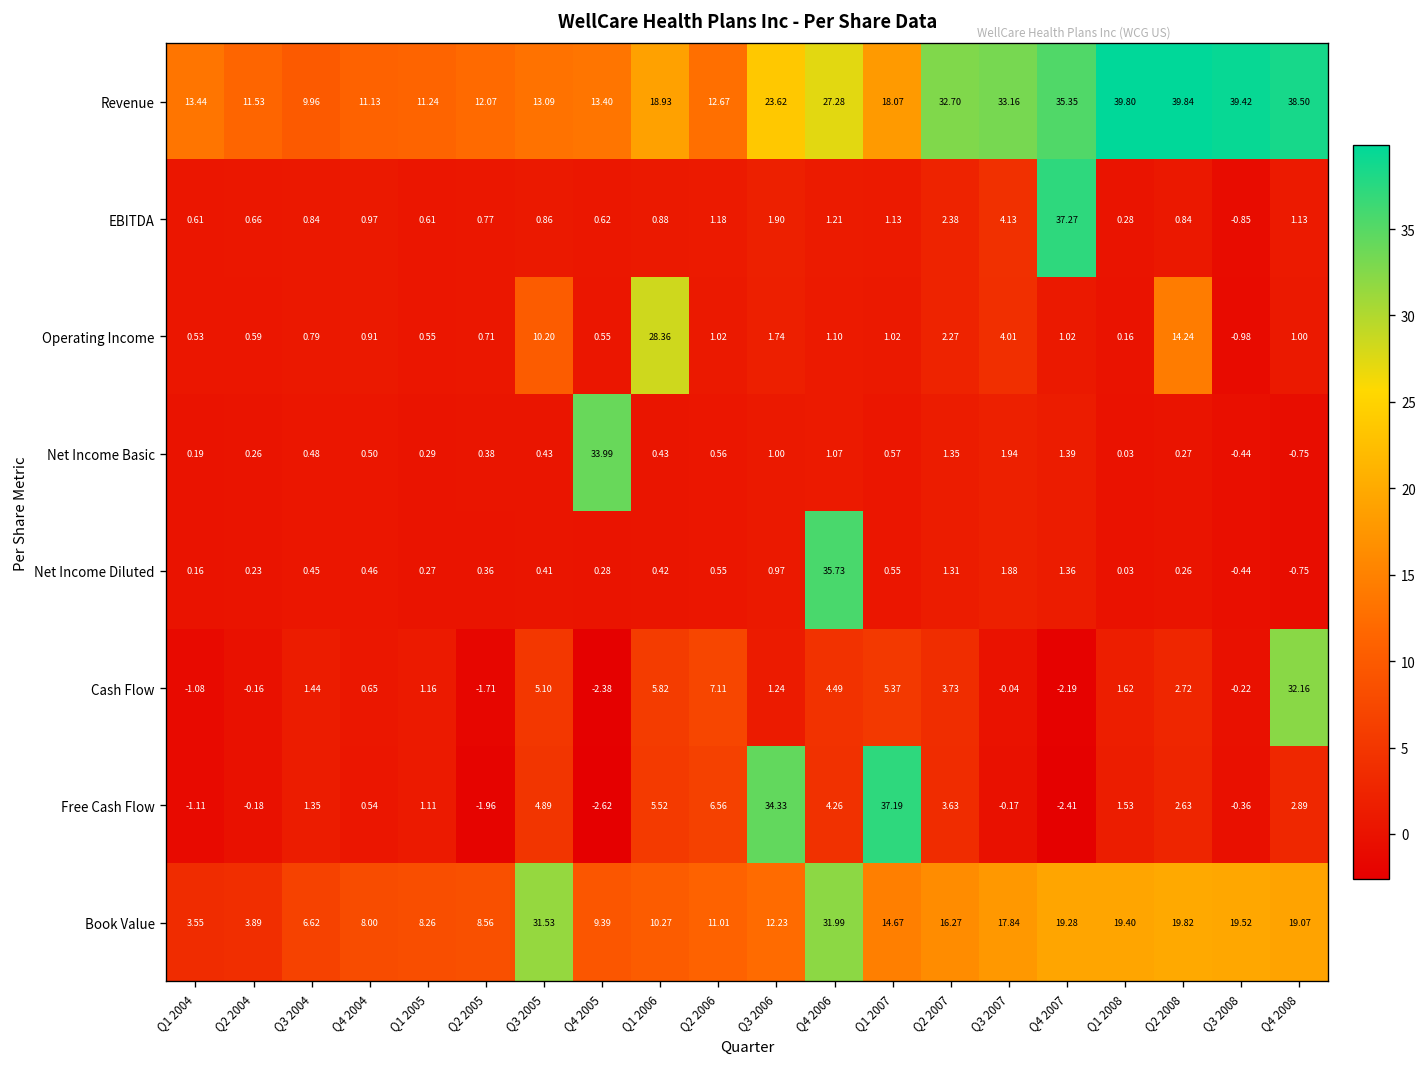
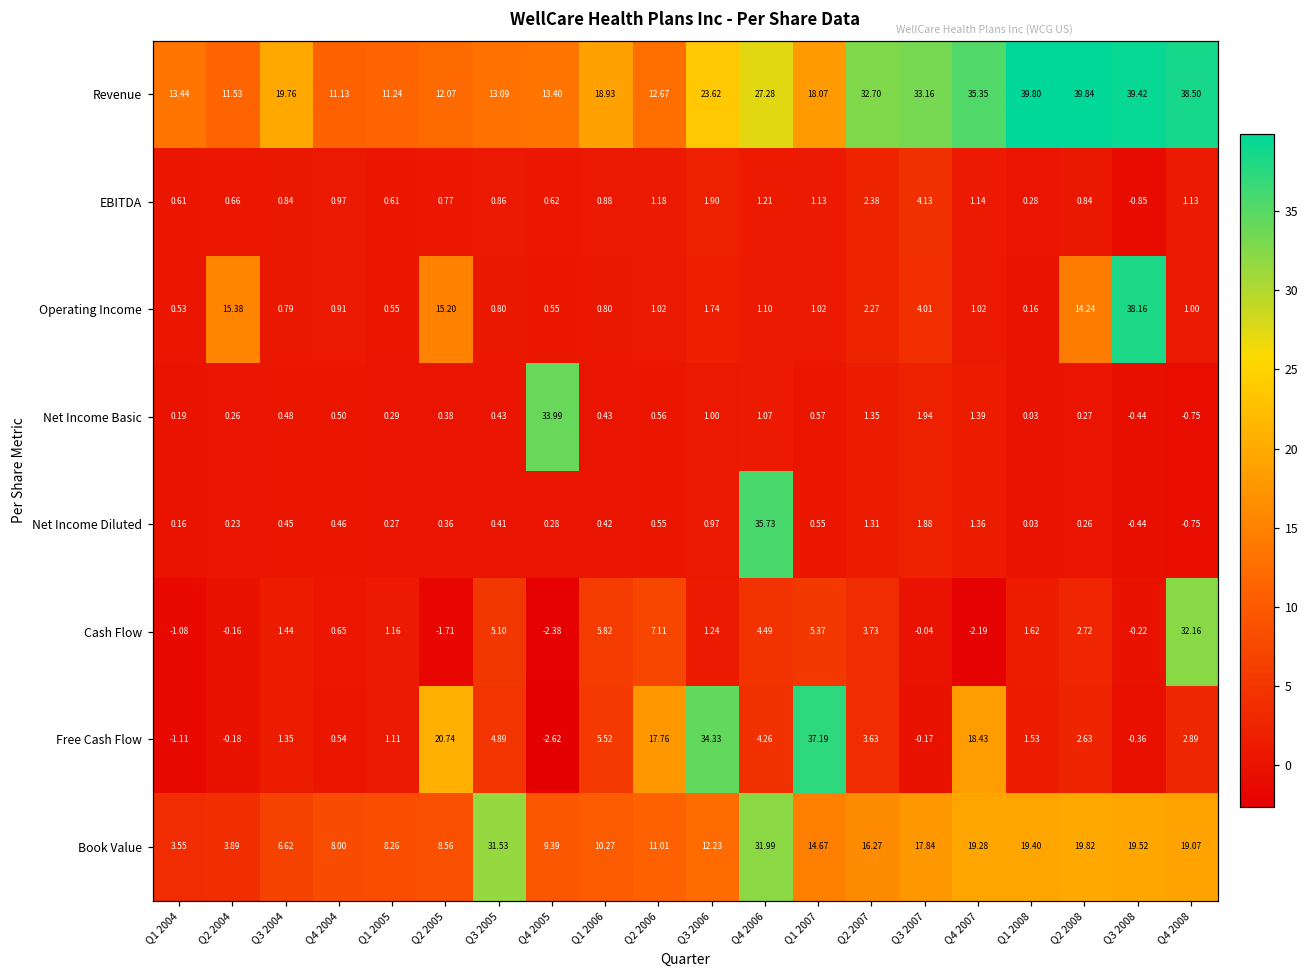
  {
    "Revenue": {
      "Q1 2004": 13.44,
      "Q2 2004": 11.53,
-     "Q3 2004": 9.96,
+     "Q3 2004": 19.76,
      "Q4 2004": 11.13,
      "Q1 2005": 11.24,
      "Q2 2005": 12.07,
      "Q3 2005": 13.09,
      "Q4 2005": 13.40,
      "Q1 2006": 18.93,
      "Q2 2006": 12.67,
      "Q3 2006": 23.62,
      "Q4 2006": 27.28,
      "Q1 2007": 18.07,
      "Q2 2007": 32.70,
      "Q3 2007": 33.16,
      "Q4 2007": 35.35,
      "Q1 2008": 39.80,
      "Q2 2008": 39.84,
      "Q3 2008": 39.42,
      "Q4 2008": 38.50
    },
    "EBITDA": {
      "Q1 2004": 0.61,
      "Q2 2004": 0.66,
      "Q3 2004": 0.84,
      "Q4 2004": 0.97,
      "Q1 2005": 0.61,
      "Q2 2005": 0.77,
      "Q3 2005": 0.86,
      "Q4 2005": 0.62,
      "Q1 2006": 0.88,
      "Q2 2006": 1.18,
      "Q3 2006": 1.90,
      "Q4 2006": 1.21,
      "Q1 2007": 1.13,
      "Q2 2007": 2.38,
      "Q3 2007": 4.13,
-     "Q4 2007": 37.27,
+     "Q4 2007": 1.14,
      "Q1 2008": 0.28,
      "Q2 2008": 0.84,
      "Q3 2008": -0.85,
      "Q4 2008": 1.13
    },
    "Operating Income": {
      "Q1 2004": 0.53,
-     "Q2 2004": 0.59,
+     "Q2 2004": 15.38,
      "Q3 2004": 0.79,
      "Q4 2004": 0.91,
      "Q1 2005": 0.55,
-     "Q2 2005": 0.71,
-     "Q3 2005": 10.20,
+     "Q2 2005": 15.20,
+     "Q3 2005": 0.80,
      "Q4 2005": 0.55,
-     "Q1 2006": 28.36,
+     "Q1 2006": 0.80,
      "Q2 2006": 1.02,
      "Q3 2006": 1.74,
      "Q4 2006": 1.10,
      "Q1 2007": 1.02,
      "Q2 2007": 2.27,
      "Q3 2007": 4.01,
      "Q4 2007": 1.02,
      "Q1 2008": 0.16,
      "Q2 2008": 14.24,
-     "Q3 2008": -0.98,
+     "Q3 2008": 38.16,
      "Q4 2008": 1.00
    },
    "Net Income Basic": {
      "Q1 2004": 0.19,
      "Q2 2004": 0.26,
      "Q3 2004": 0.48,
      "Q4 2004": 0.50,
      "Q1 2005": 0.29,
      "Q2 2005": 0.38,
      "Q3 2005": 0.43,
      "Q4 2005": 33.99,
      "Q1 2006": 0.43,
      "Q2 2006": 0.56,
      "Q3 2006": 1.00,
      "Q4 2006": 1.07,
      "Q1 2007": 0.57,
      "Q2 2007": 1.35,
      "Q3 2007": 1.94,
      "Q4 2007": 1.39,
      "Q1 2008": 0.03,
      "Q2 2008": 0.27,
      "Q3 2008": -0.44,
      "Q4 2008": -0.75
    },
    "Net Income Diluted": {
      "Q1 2004": 0.16,
      "Q2 2004": 0.23,
      "Q3 2004": 0.45,
      "Q4 2004": 0.46,
      "Q1 2005": 0.27,
      "Q2 2005": 0.36,
      "Q3 2005": 0.41,
      "Q4 2005": 0.28,
      "Q1 2006": 0.42,
      "Q2 2006": 0.55,
      "Q3 2006": 0.97,
      "Q4 2006": 35.73,
      "Q1 2007": 0.55,
      "Q2 2007": 1.31,
      "Q3 2007": 1.88,
      "Q4 2007": 1.36,
      "Q1 2008": 0.03,
      "Q2 2008": 0.26,
      "Q3 2008": -0.44,
      "Q4 2008": -0.75
    },
    "Cash Flow": {
      "Q1 2004": -1.08,
      "Q2 2004": -0.16,
      "Q3 2004": 1.44,
      "Q4 2004": 0.65,
      "Q1 2005": 1.16,
      "Q2 2005": -1.71,
      "Q3 2005": 5.10,
      "Q4 2005": -2.38,
      "Q1 2006": 5.82,
      "Q2 2006": 7.11,
      "Q3 2006": 1.24,
      "Q4 2006": 4.49,
      "Q1 2007": 5.37,
      "Q2 2007": 3.73,
      "Q3 2007": -0.04,
      "Q4 2007": -2.19,
      "Q1 2008": 1.62,
      "Q2 2008": 2.72,
      "Q3 2008": -0.22,
      "Q4 2008": 32.16
    },
    "Free Cash Flow": {
      "Q1 2004": -1.11,
      "Q2 2004": -0.18,
      "Q3 2004": 1.35,
      "Q4 2004": 0.54,
      "Q1 2005": 1.11,
-     "Q2 2005": -1.96,
+     "Q2 2005": 20.74,
      "Q3 2005": 4.89,
      "Q4 2005": -2.62,
      "Q1 2006": 5.52,
-     "Q2 2006": 6.56,
+     "Q2 2006": 17.76,
      "Q3 2006": 34.33,
      "Q4 2006": 4.26,
      "Q1 2007": 37.19,
      "Q2 2007": 3.63,
      "Q3 2007": -0.17,
-     "Q4 2007": -2.41,
+     "Q4 2007": 18.43,
      "Q1 2008": 1.53,
      "Q2 2008": 2.63,
      "Q3 2008": -0.36,
      "Q4 2008": 2.89
    },
    "Book Value": {
      "Q1 2004": 3.55,
      "Q2 2004": 3.89,
      "Q3 2004": 6.62,
      "Q4 2004": 8.00,
      "Q1 2005": 8.26,
      "Q2 2005": 8.56,
      "Q3 2005": 31.53,
      "Q4 2005": 9.39,
      "Q1 2006": 10.27,
      "Q2 2006": 11.01,
      "Q3 2006": 12.23,
      "Q4 2006": 31.99,
      "Q1 2007": 14.67,
      "Q2 2007": 16.27,
      "Q3 2007": 17.84,
      "Q4 2007": 19.28,
      "Q1 2008": 19.40,
      "Q2 2008": 19.82,
      "Q3 2008": 19.52,
      "Q4 2008": 19.07
    }
  }
